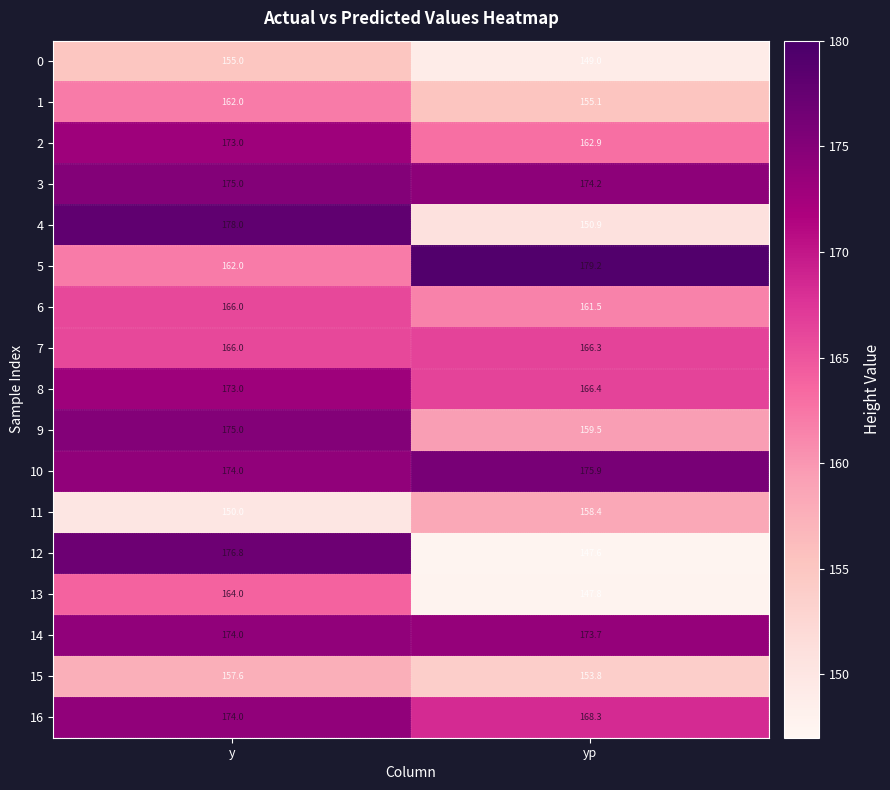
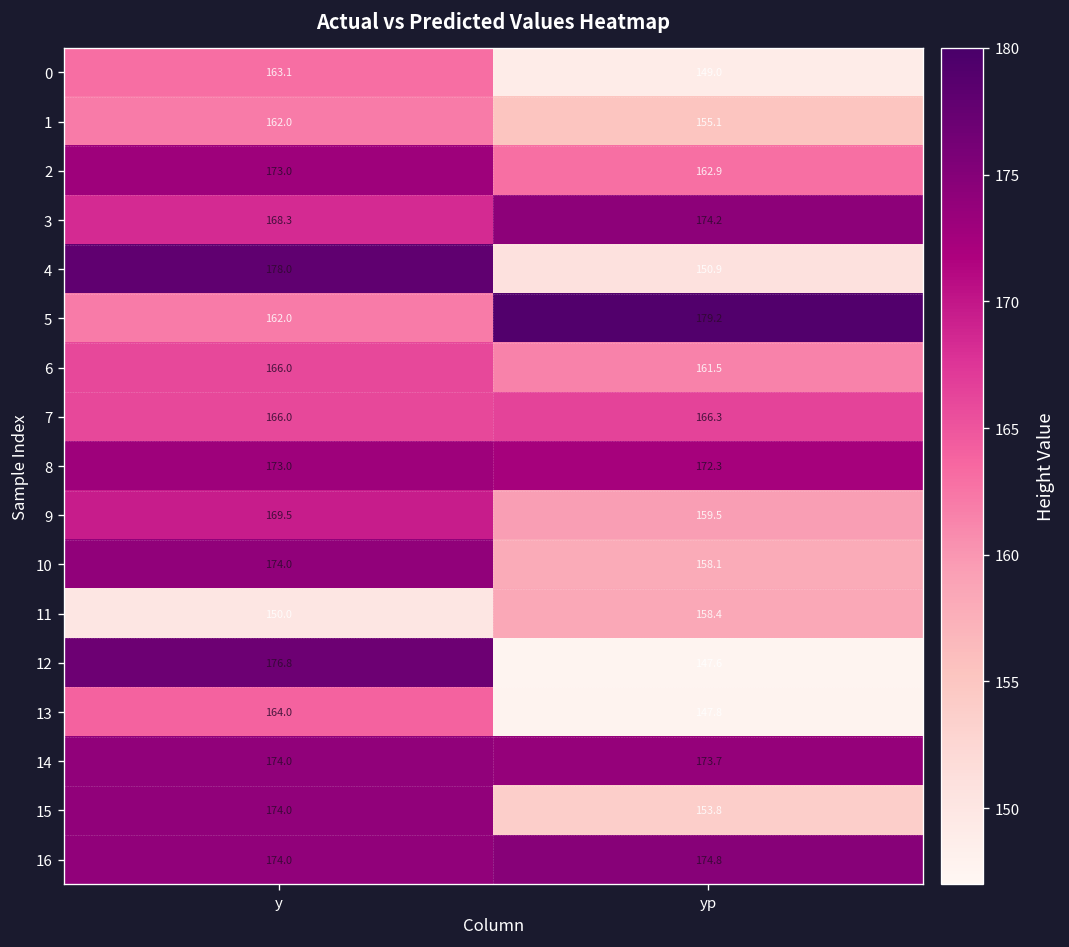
  {
    "0": {
-     "y": 155.0
+     "y": 163.1
    },
    "1": {
      "y": 162.0,
      "yp": 155.1
    },
    "2": {
      "y": 173.0,
      "yp": 162.9
    },
    "3": {
-     "y": 175.0,
+     "y": 168.3,
      "yp": 174.2
    },
    "4": {
      "y": 178.0
    },
    "5": {
      "y": 162.0,
      "yp": 179.2
    },
    "6": {
      "y": 166.0,
      "yp": 161.5
    },
    "7": {
      "y": 166.0,
      "yp": 166.3
    },
    "8": {
      "y": 173.0,
-     "yp": 166.4
+     "yp": 172.3
    },
    "9": {
-     "y": 175.0,
+     "y": 169.5,
      "yp": 159.5
    },
    "10": {
      "y": 174.0,
-     "yp": 175.9
+     "yp": 158.1
    },
    "11": {
      "yp": 158.4
    },
    "12": {
      "y": 176.8
    },
    "13": {
      "y": 164.0
    },
    "14": {
      "y": 174.0,
      "yp": 173.7
    },
    "15": {
-     "y": 157.6,
+     "y": 174.0,
      "yp": 153.8
    },
    "16": {
      "y": 174.0,
-     "yp": 168.3
+     "yp": 174.8
    }
  }
